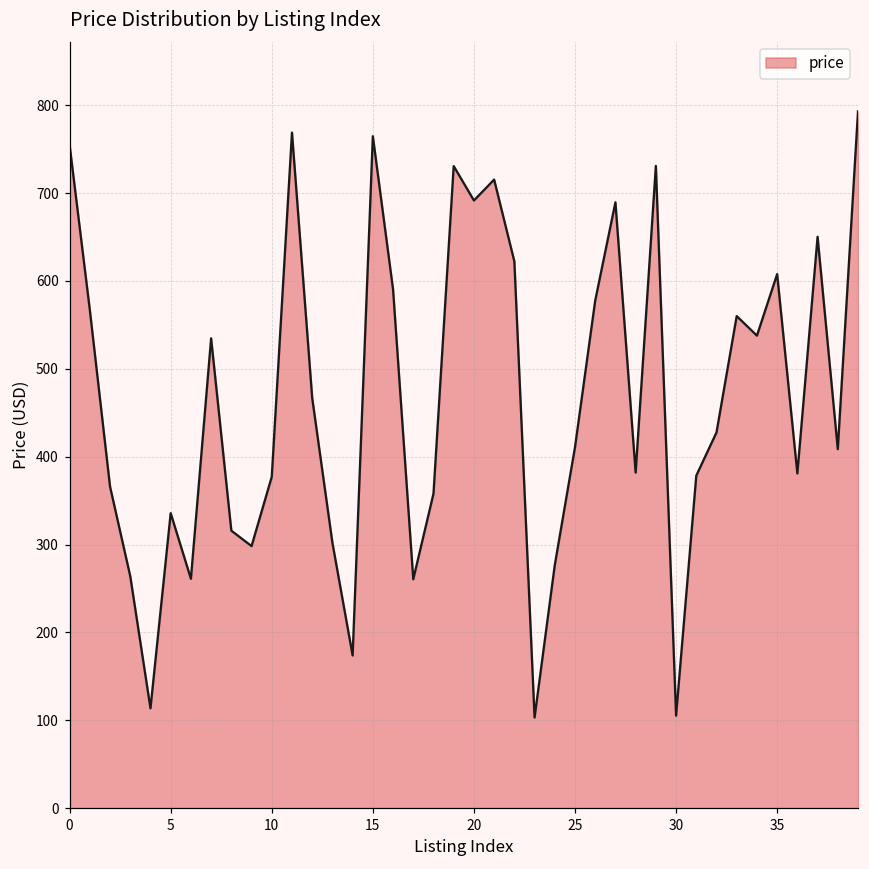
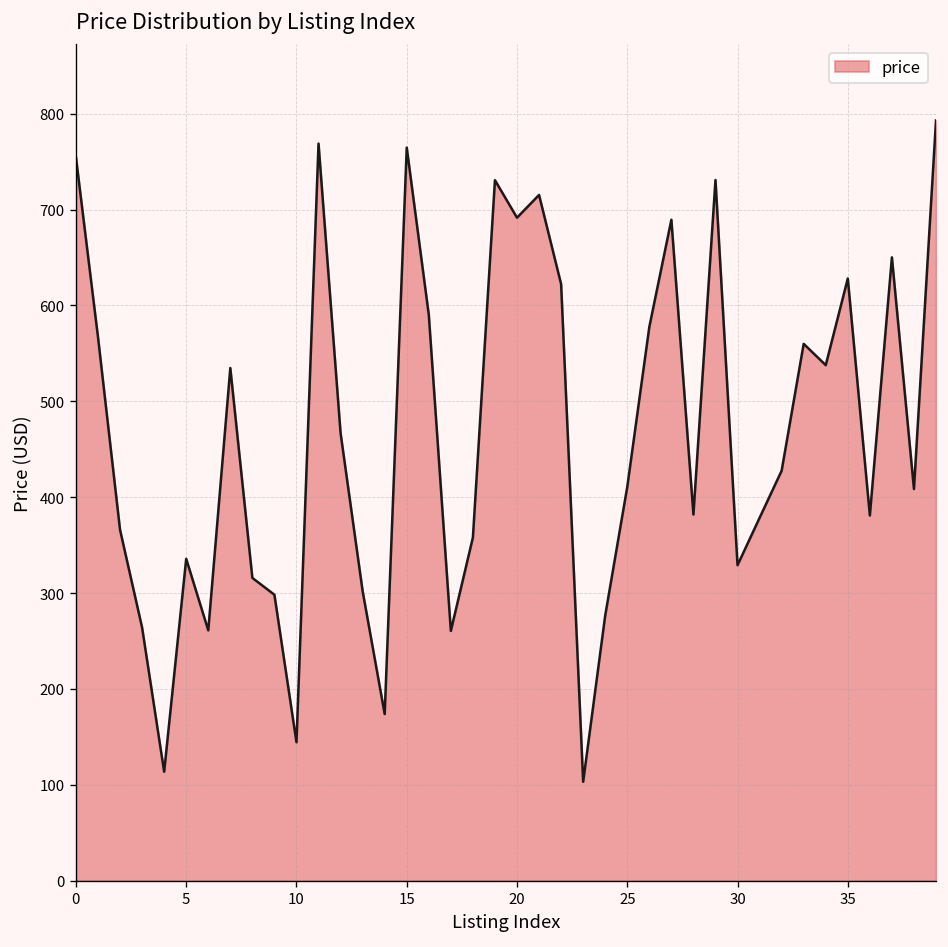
  {
    "0": 750,
    "5": 340,
-   "10": 380,
+   "10": 140,
    "15": 760,
    "20": 690,
    "25": 410,
-   "30": 110,
-   "35": 610
+   "30": 330,
+   "35": 630
  }
